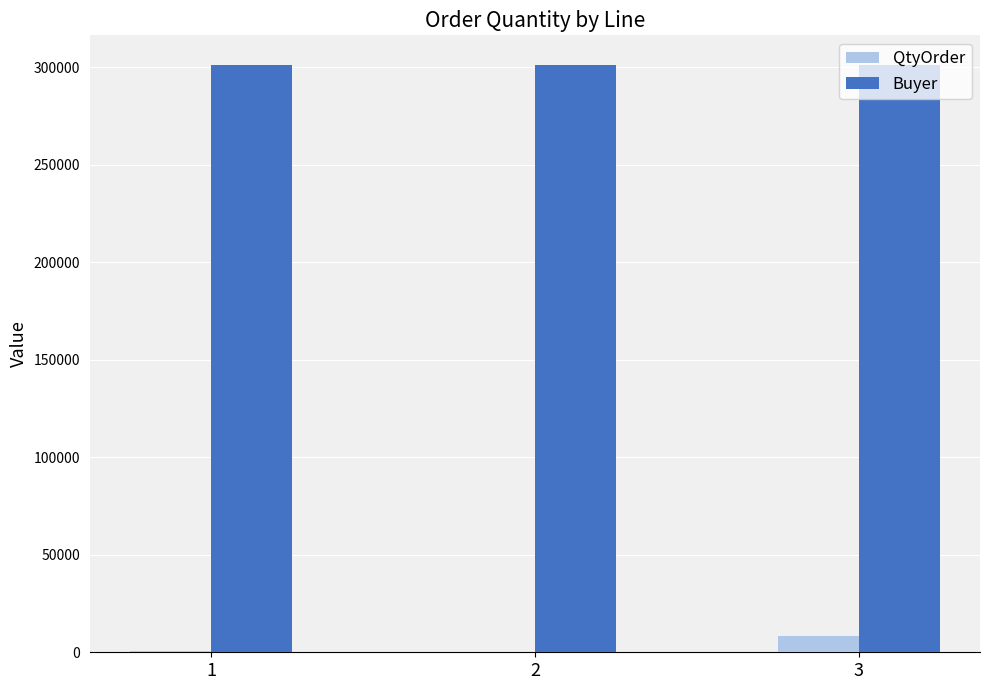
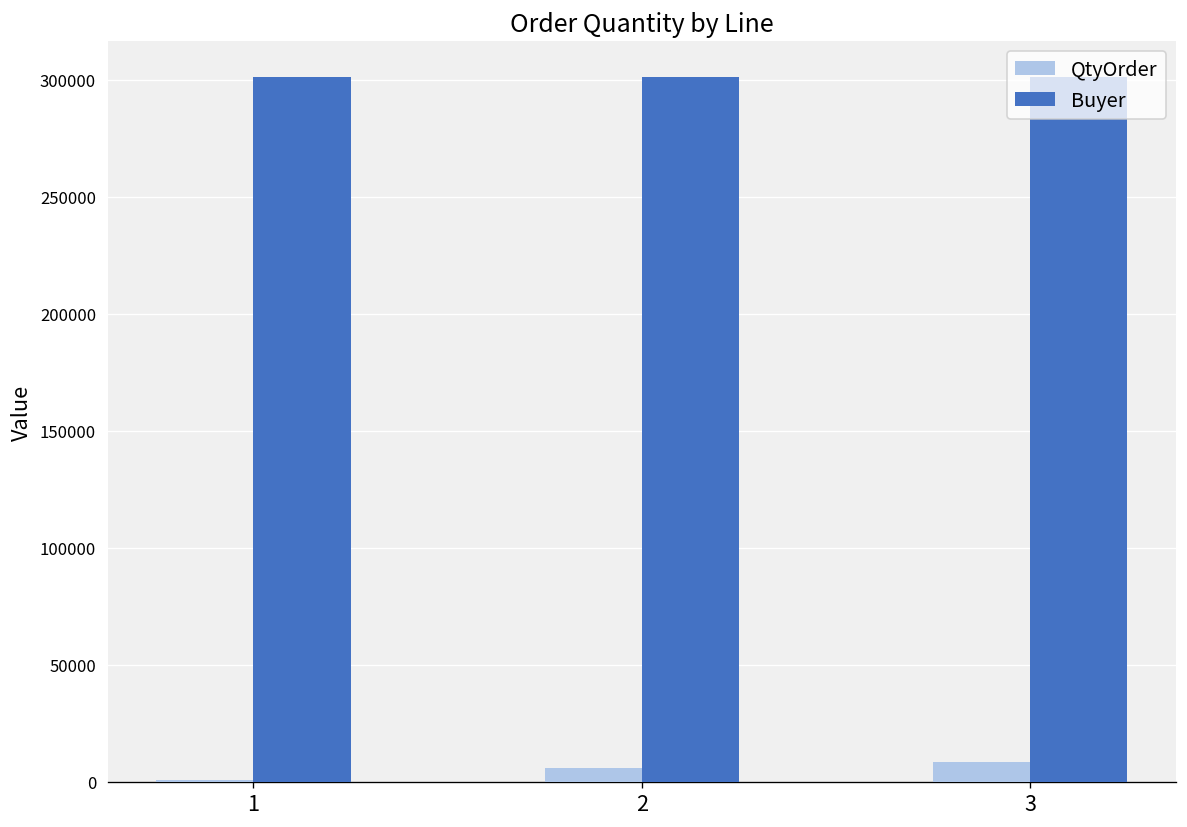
  {
    "QtyOrder": {
-     "2": 0,
+     "2": 6000,
      "3": 8000
    },
    "Buyer": {
      "1": 301000,
      "2": 301000
    }
  }
